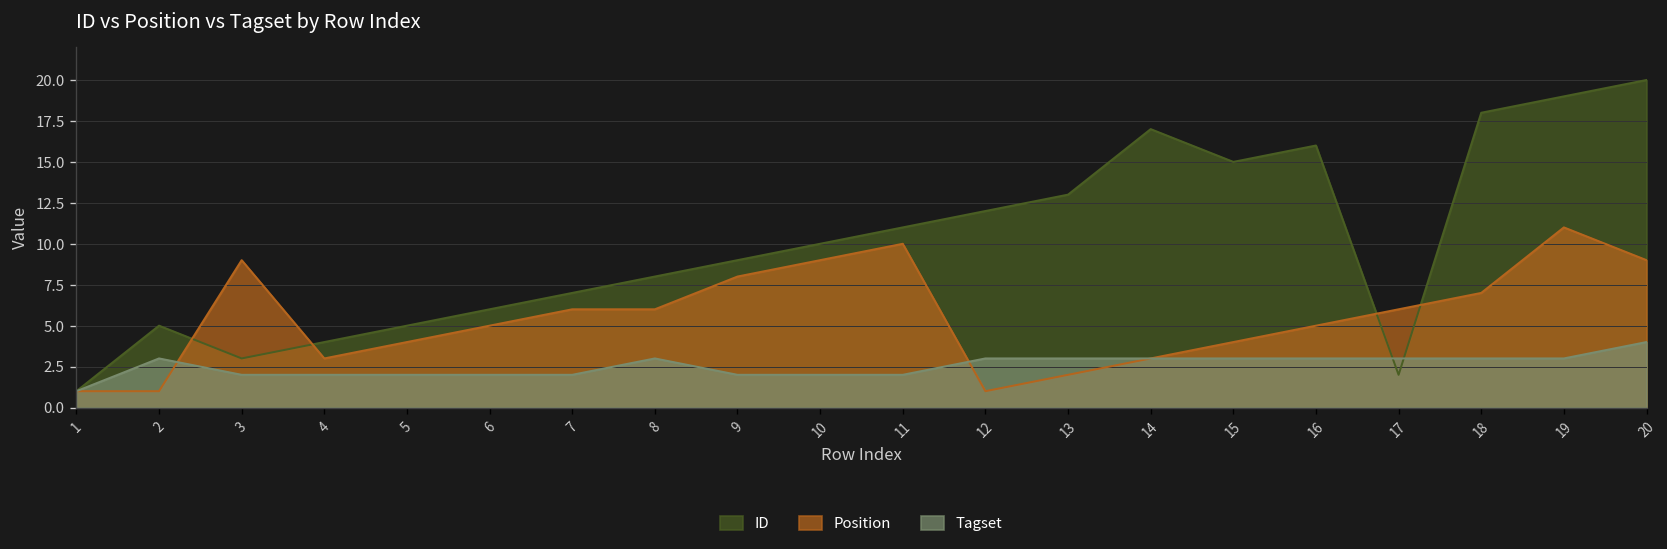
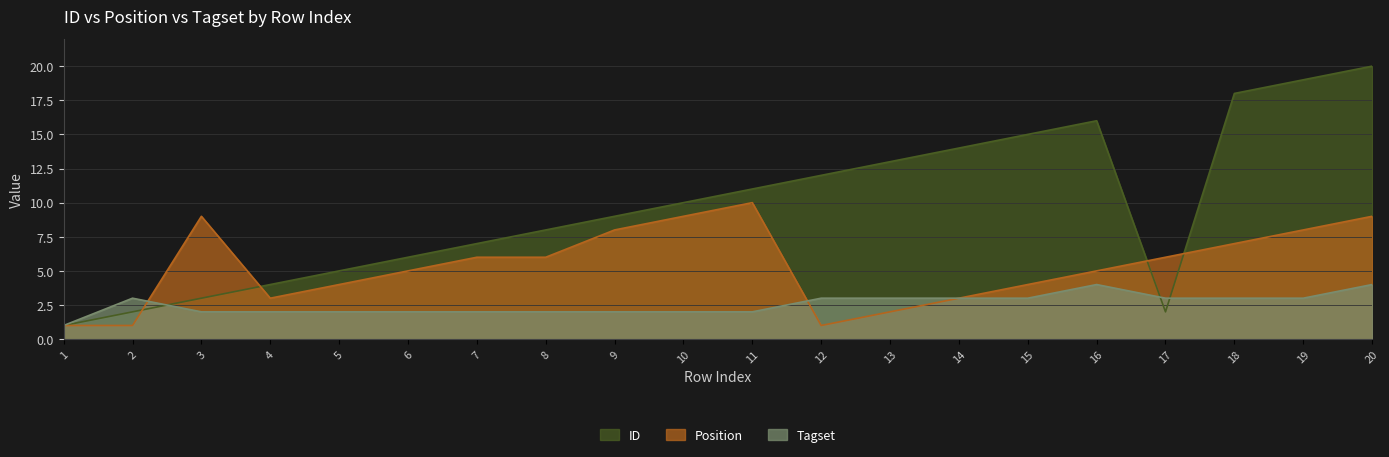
  {
    "ID": {
-     "2": 5,
+     "2": 2,
      "3": 3,
      "4": 4,
      "5": 5,
      "6": 6,
      "7": 7,
      "8": 8,
      "9": 9,
      "10": 10,
      "11": 11,
      "12": 12,
      "13": 13,
-     "14": 17,
+     "14": 14,
      "15": 15,
      "16": 16,
      "17": 2,
      "18": 18,
      "19": 19,
      "20": 20
    },
    "Position": {
      "2": 1,
      "3": 9,
      "4": 3,
      "5": 4,
      "6": 5,
      "7": 6,
      "8": 6,
      "9": 8,
      "10": 9,
      "11": 10,
      "12": 1,
      "13": 2,
      "15": 4,
      "16": 5,
      "17": 6,
      "18": 7,
-     "19": 11,
+     "19": 8,
      "20": 9
    },
    "Tagset": {
      "2": 3,
      "3": 2,
      "4": 2,
      "5": 2,
      "6": 2,
      "7": 2,
-     "8": 3,
+     "8": 2,
      "9": 2,
      "10": 2,
      "11": 2,
      "12": 3,
      "13": 3,
      "15": 3,
-     "16": 3,
+     "16": 4,
      "17": 3,
      "18": 3,
      "19": 3,
      "20": 4
    }
  }
